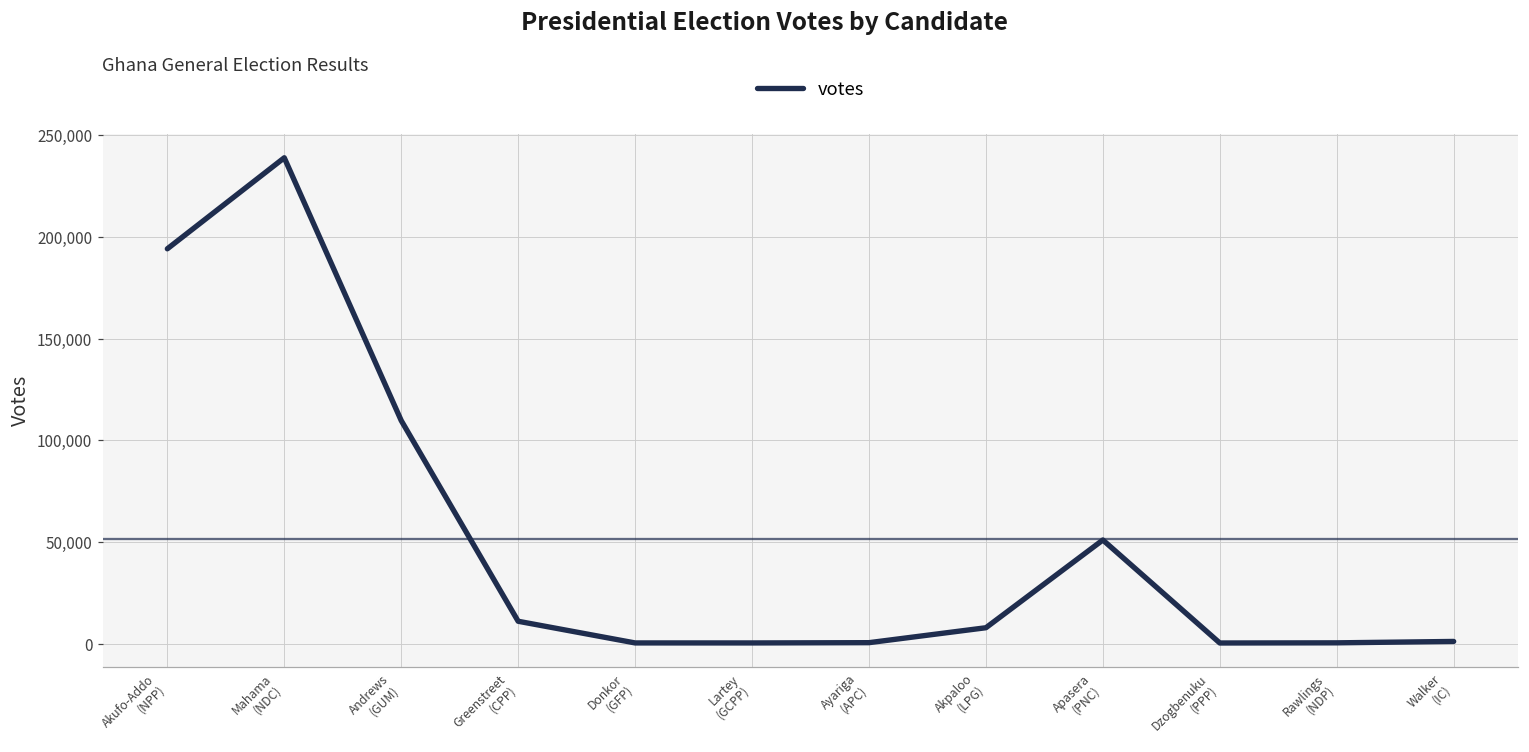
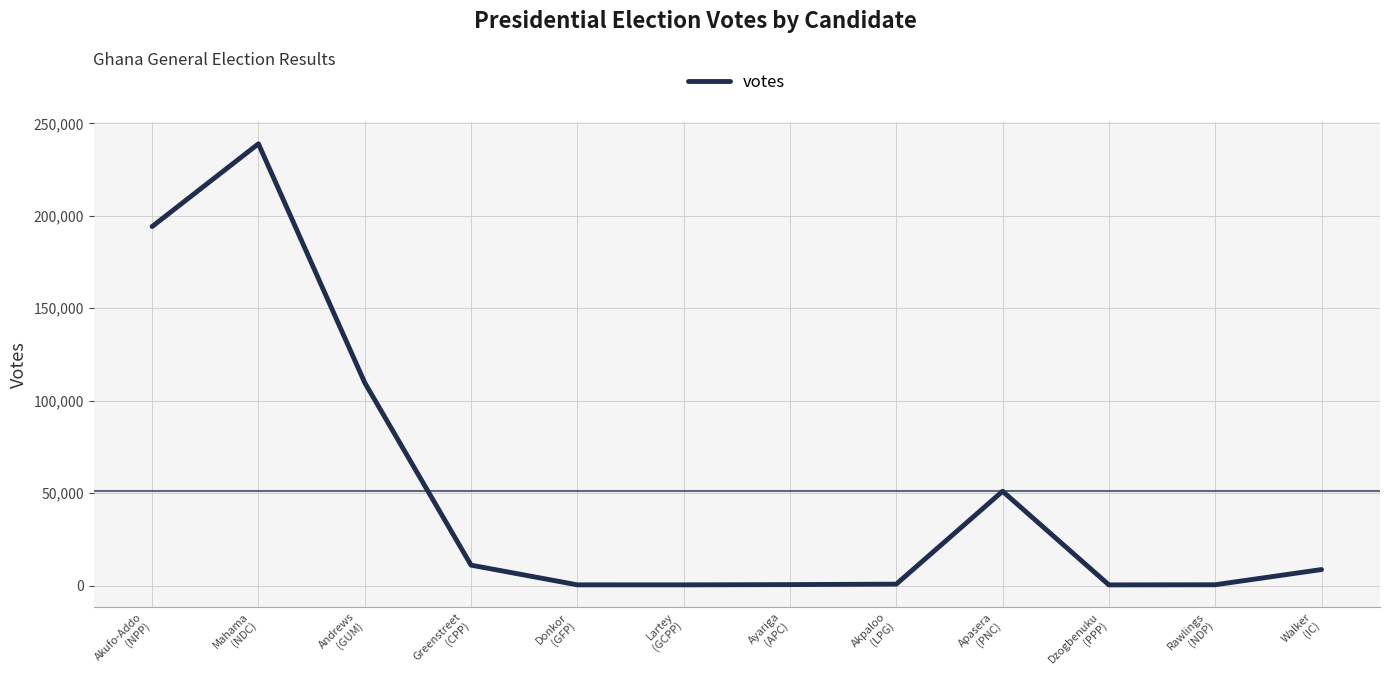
  {
    "Akufo-Addo (NPP)": "194,000",
    "Mahama (NDC)": "239,000",
    "Andrews (GUM)": "110,000",
    "Greenstreet (CPP)": "11,000",
    "Donkor (GFP)": "0",
    "Lartey (GCPP)": "0",
    "Ayariga (APC)": "0",
-   "Akpaloo (LPG)": "8,000",
+   "Akpaloo (LPG)": "1,000",
    "Apasera (PNC)": "51,000",
    "Dzogbenuku (PPP)": "0",
    "Rawlings (NDP)": "0",
-   "Walker (IC)": "1,000"
+   "Walker (IC)": "9,000"
  }
